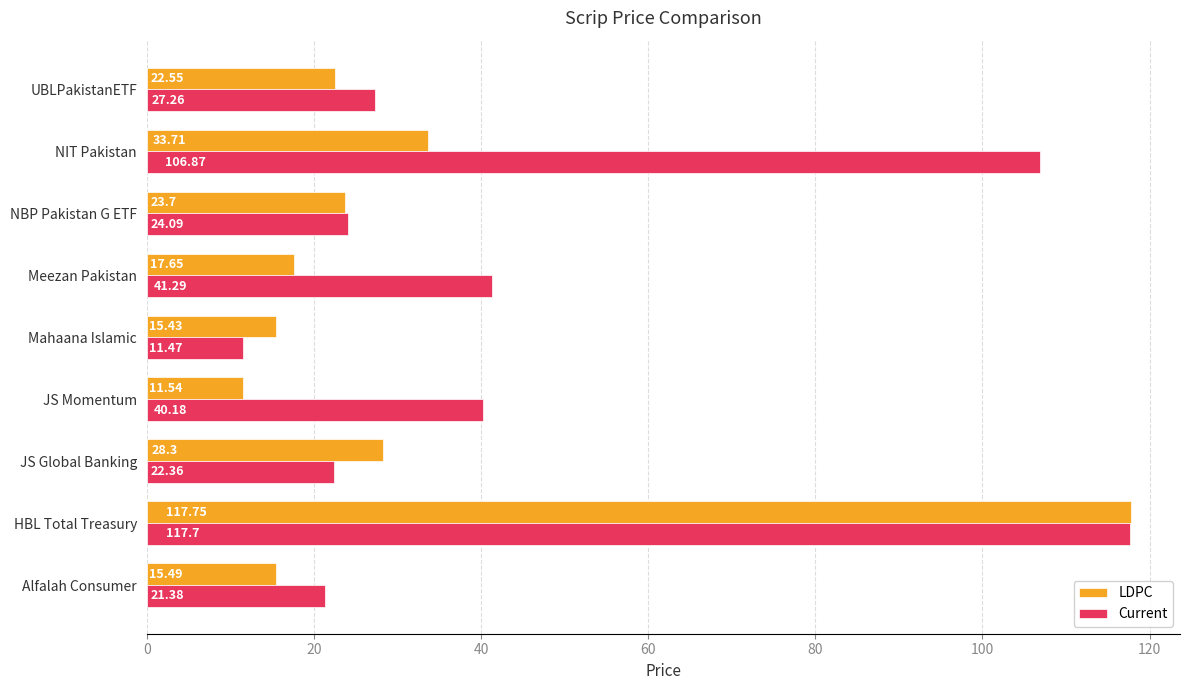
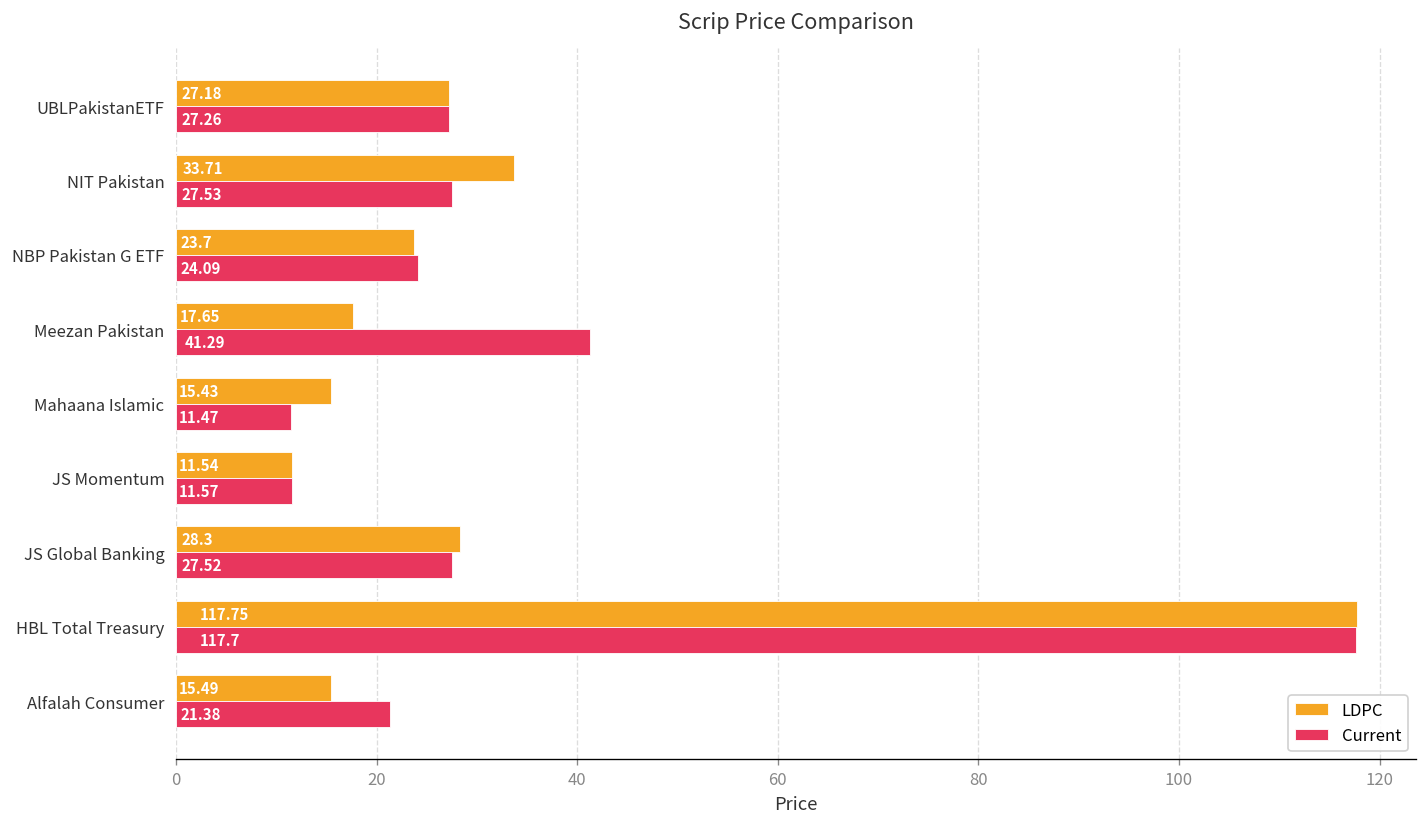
  {
    "LDPC": {
-     "UBLPakistanETF": 22.55,
+     "UBLPakistanETF": 27.18,
      "NIT Pakistan": 33.71,
      "NBP Pakistan G ETF": 23.7,
      "Meezan Pakistan": 17.65,
      "Mahaana Islamic": 15.43,
      "JS Momentum": 11.54,
      "JS Global Banking": 28.3,
      "HBL Total Treasury": 117.75,
      "Alfalah Consumer": 15.49
    },
    "Current": {
      "UBLPakistanETF": 27.26,
-     "NIT Pakistan": 106.87,
+     "NIT Pakistan": 27.53,
      "NBP Pakistan G ETF": 24.09,
      "Meezan Pakistan": 41.29,
      "Mahaana Islamic": 11.47,
-     "JS Momentum": 40.18,
-     "JS Global Banking": 22.36,
+     "JS Momentum": 11.57,
+     "JS Global Banking": 27.52,
      "HBL Total Treasury": 117.7,
      "Alfalah Consumer": 21.38
    }
  }
